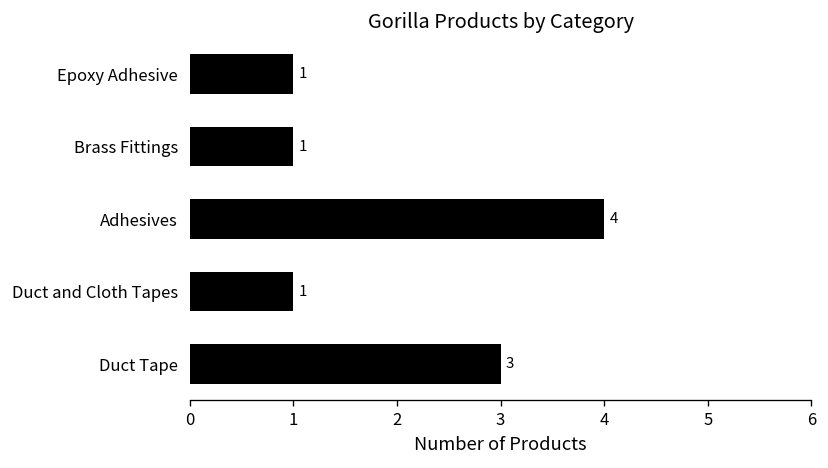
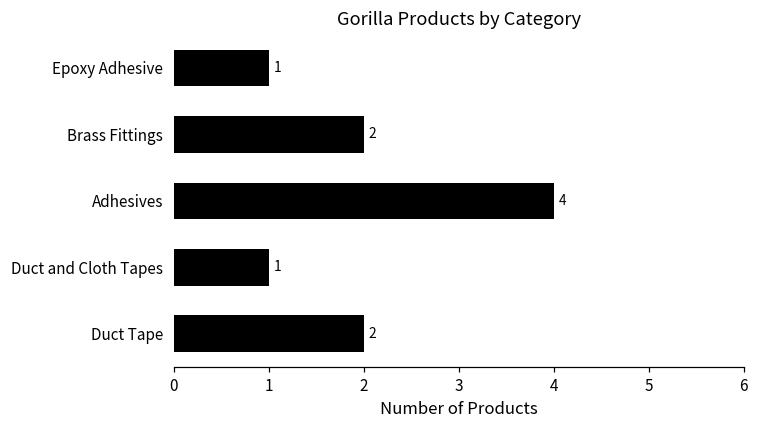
  {
    "Epoxy Adhesive": 1,
-   "Brass Fittings": 1,
+   "Brass Fittings": 2,
    "Adhesives": 4,
    "Duct and Cloth Tapes": 1,
-   "Duct Tape": 3
+   "Duct Tape": 2
  }
